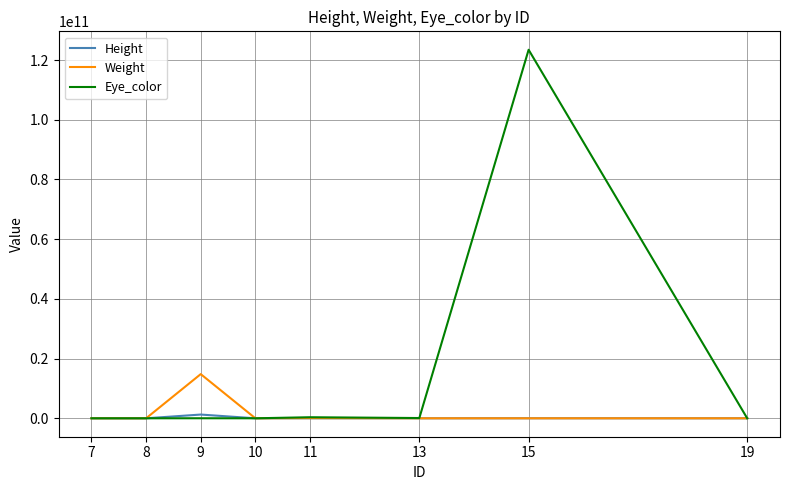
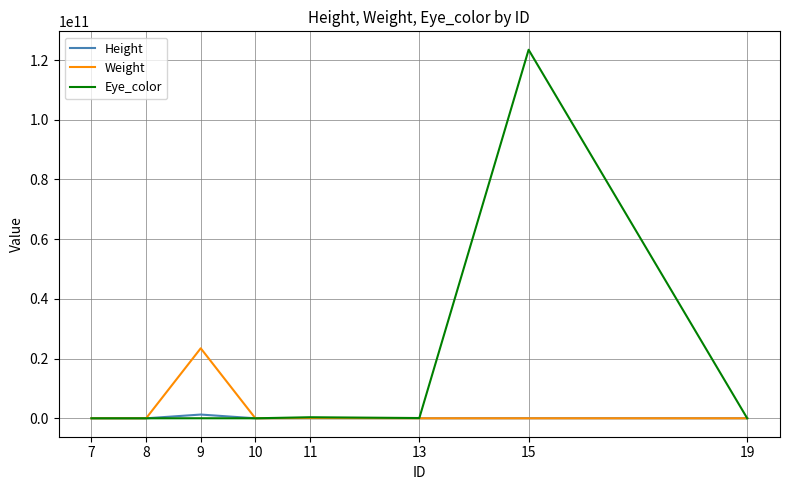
  {
    "Height": {
      "9": 1000000000
    },
    "Weight": {
-     "9": 15000000000
+     "9": 23000000000
    },
    "Eye_color": {
      "9": 0,
      "15": 123000000000
    }
  }
